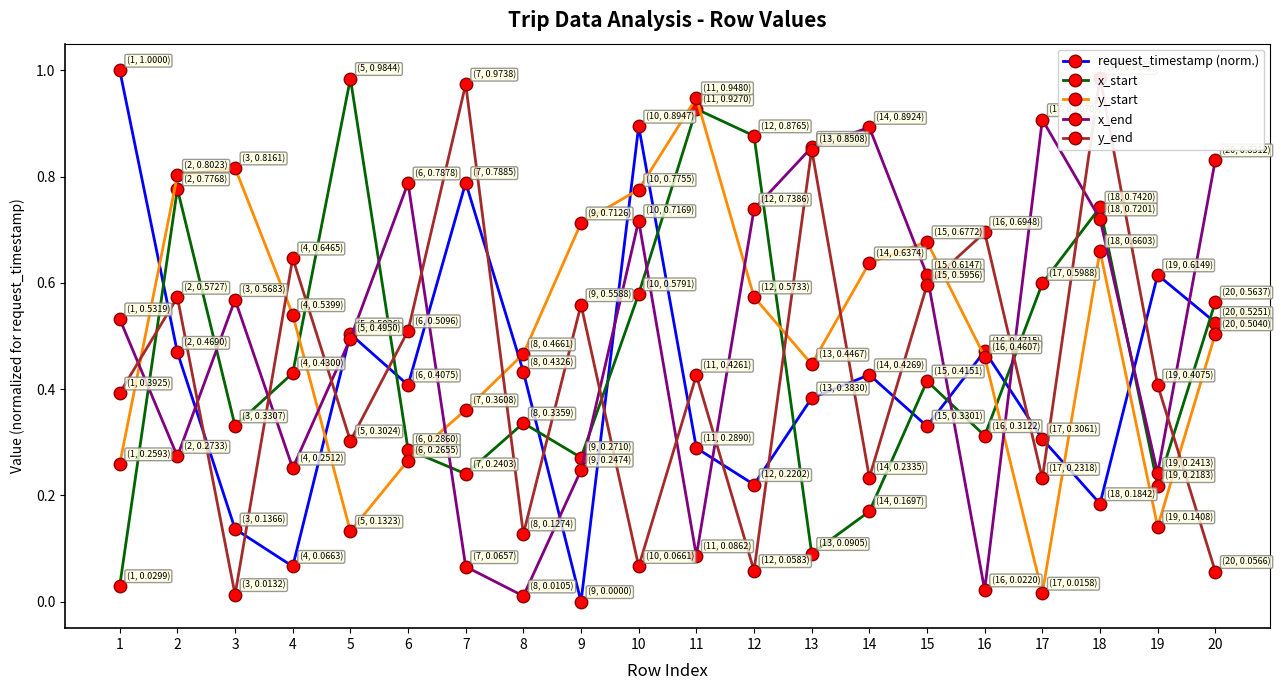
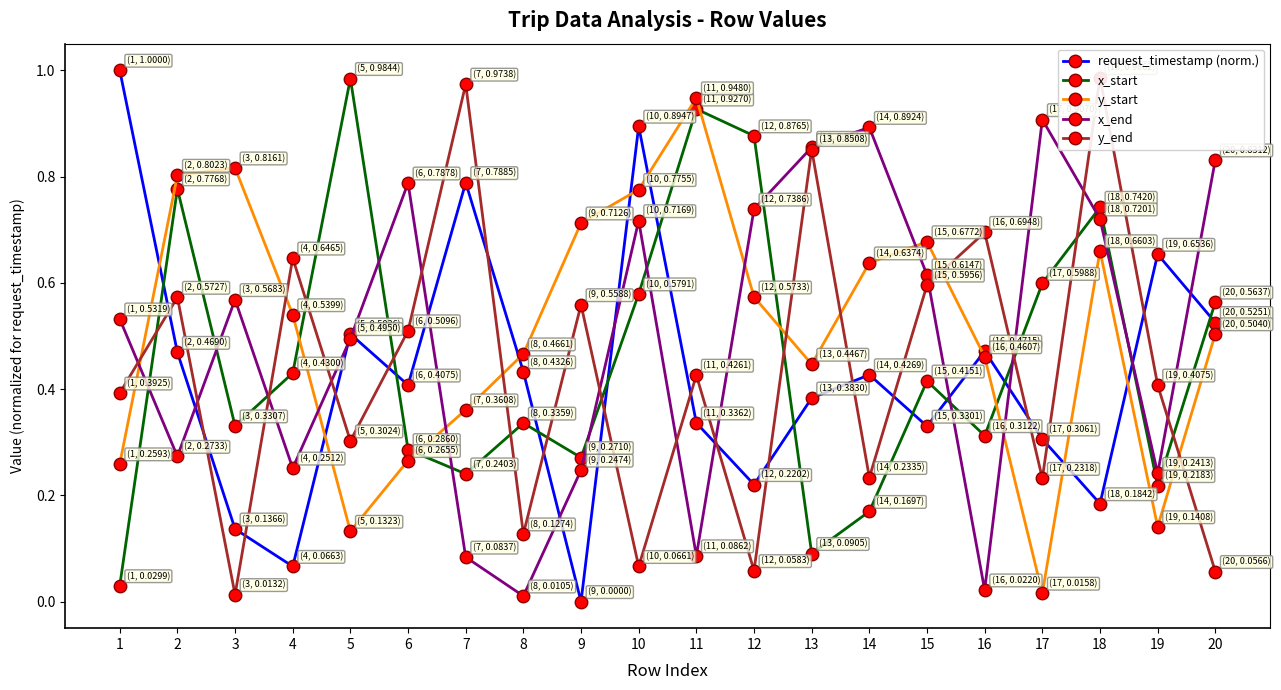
  {
    "request_timestamp (norm.)": {
-     "11": 0.2890,
-     "19": 0.6149
+     "11": 0.3362,
+     "19": 0.6536
    },
    "x_end": {
-     "7": 0.0657
+     "7": 0.0837
    }
  }
